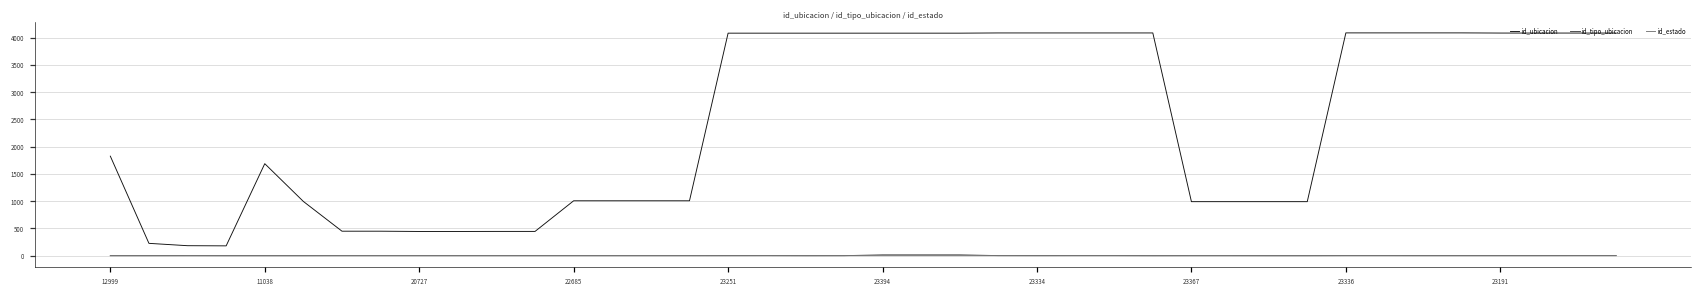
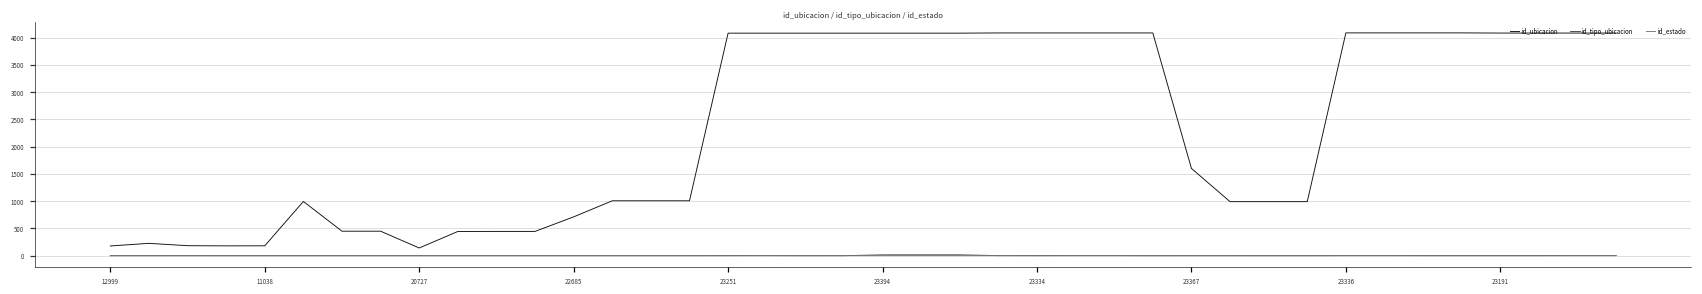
  {
    "id_ubicacion": {
-     "12999": 1800,
-     "11038": 1700,
-     "20727": 400,
-     "22685": 1000,
+     "12999": 200,
+     "11038": 200,
+     "20727": 100,
+     "22685": 700,
      "23251": 4100,
      "23394": 4100,
      "23334": 4100,
-     "23367": 1000,
+     "23367": 1600,
      "23336": 4100,
      "23191": 4100
    }
  }
